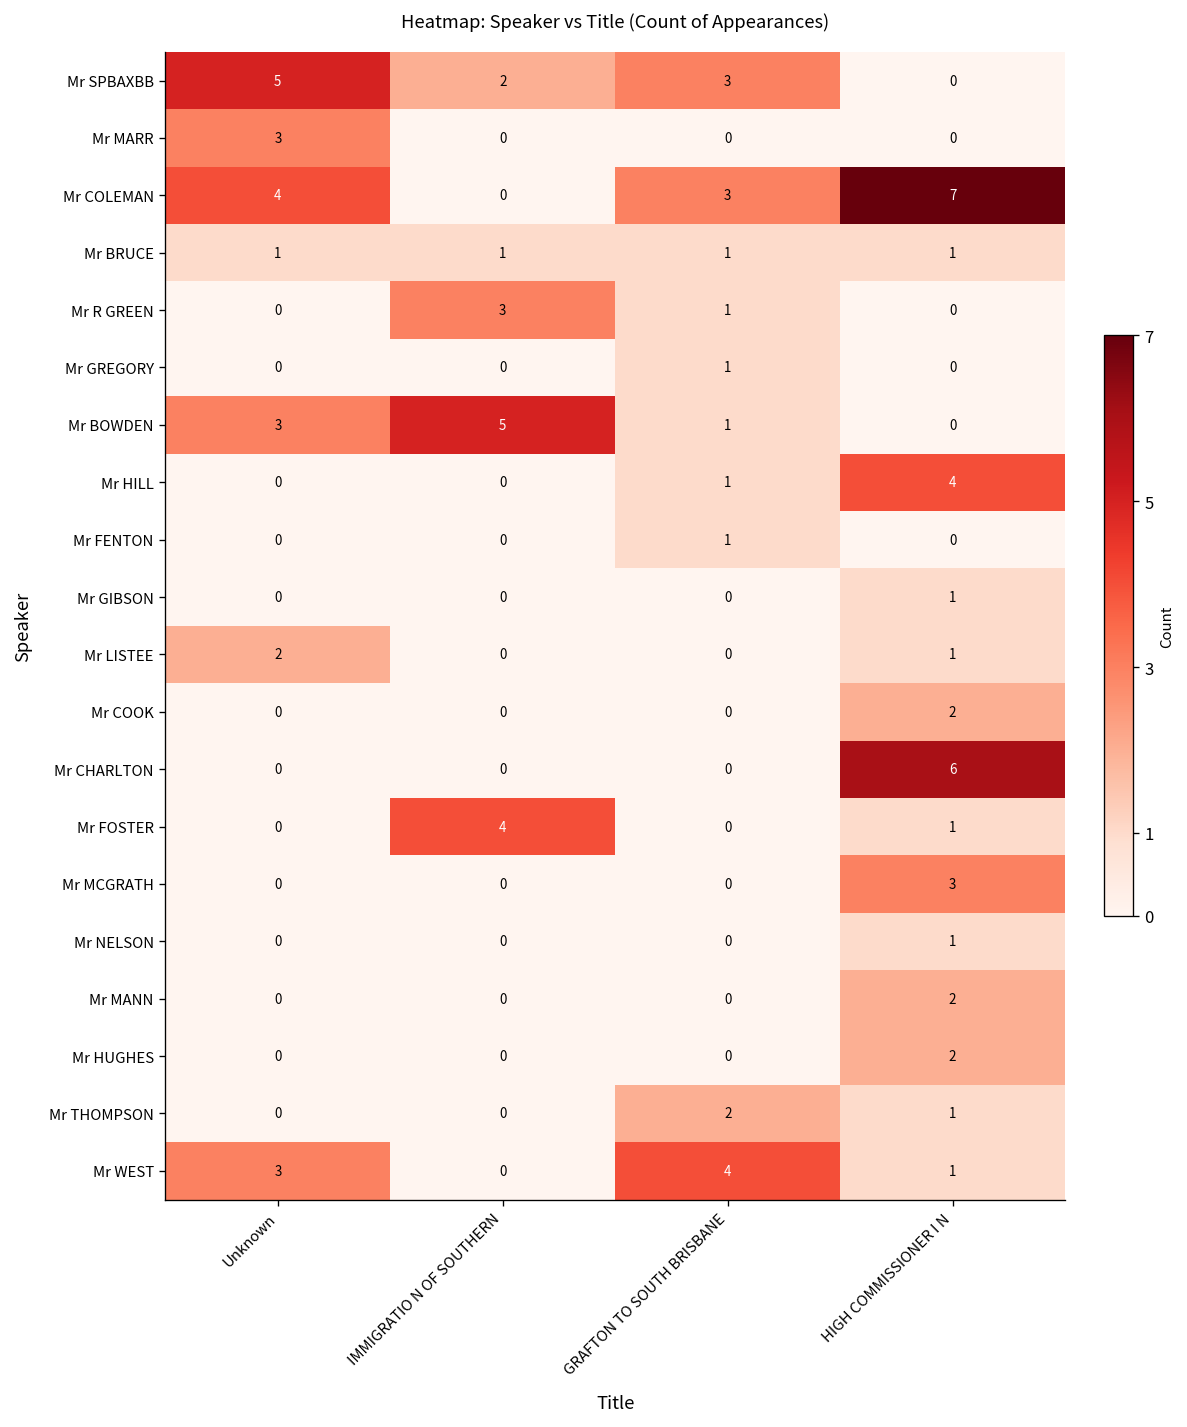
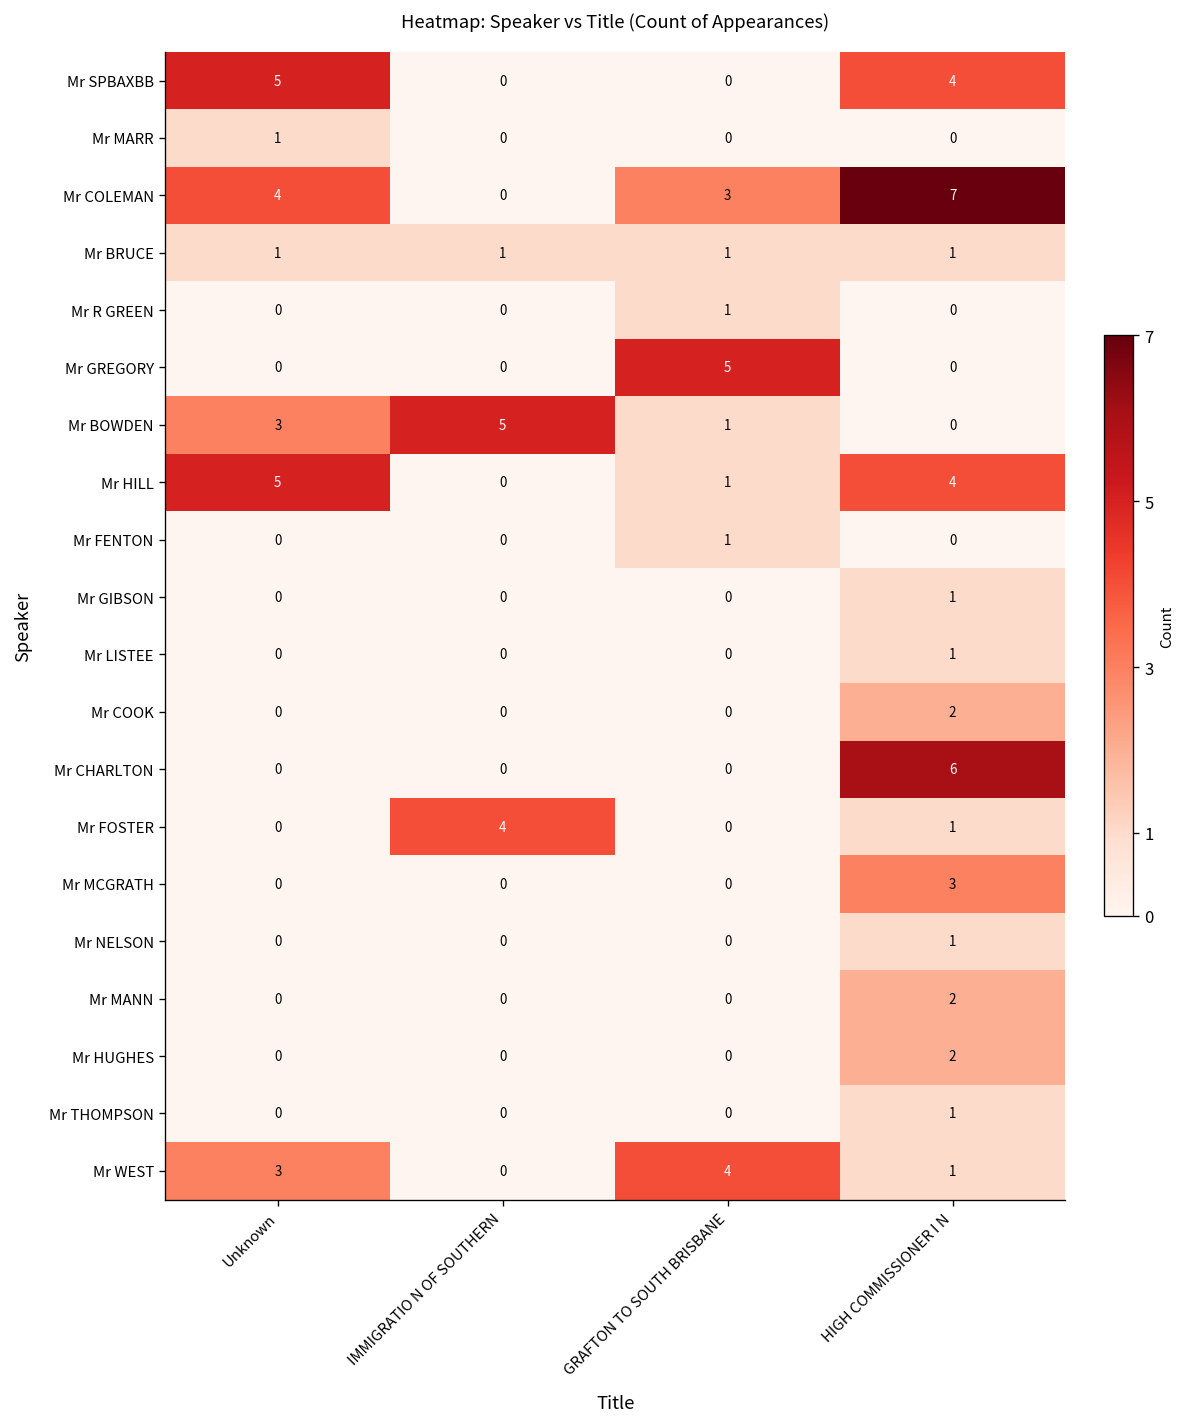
  {
    "Mr SPBAXBB": {
      "Unknown": 5,
-     "IMMIGRATIO N OF SOUTHERN": 2,
-     "GRAFTON TO SOUTH BRISBANE": 3,
-     "HIGH COMMISSIONER I N": 0
+     "IMMIGRATIO N OF SOUTHERN": 0,
+     "GRAFTON TO SOUTH BRISBANE": 0,
+     "HIGH COMMISSIONER I N": 4
    },
    "Mr MARR": {
-     "Unknown": 3,
+     "Unknown": 1,
      "IMMIGRATIO N OF SOUTHERN": 0,
      "GRAFTON TO SOUTH BRISBANE": 0,
      "HIGH COMMISSIONER I N": 0
    },
    "Mr COLEMAN": {
      "Unknown": 4,
      "IMMIGRATIO N OF SOUTHERN": 0,
      "GRAFTON TO SOUTH BRISBANE": 3,
      "HIGH COMMISSIONER I N": 7
    },
    "Mr BRUCE": {
      "Unknown": 1,
      "IMMIGRATIO N OF SOUTHERN": 1,
      "GRAFTON TO SOUTH BRISBANE": 1,
      "HIGH COMMISSIONER I N": 1
    },
    "Mr R GREEN": {
      "Unknown": 0,
-     "IMMIGRATIO N OF SOUTHERN": 3,
+     "IMMIGRATIO N OF SOUTHERN": 0,
      "GRAFTON TO SOUTH BRISBANE": 1,
      "HIGH COMMISSIONER I N": 0
    },
    "Mr GREGORY": {
      "Unknown": 0,
      "IMMIGRATIO N OF SOUTHERN": 0,
-     "GRAFTON TO SOUTH BRISBANE": 1,
+     "GRAFTON TO SOUTH BRISBANE": 5,
      "HIGH COMMISSIONER I N": 0
    },
    "Mr BOWDEN": {
      "Unknown": 3,
      "IMMIGRATIO N OF SOUTHERN": 5,
      "GRAFTON TO SOUTH BRISBANE": 1,
      "HIGH COMMISSIONER I N": 0
    },
    "Mr HILL": {
-     "Unknown": 0,
+     "Unknown": 5,
      "IMMIGRATIO N OF SOUTHERN": 0,
      "GRAFTON TO SOUTH BRISBANE": 1,
      "HIGH COMMISSIONER I N": 4
    },
    "Mr FENTON": {
      "Unknown": 0,
      "IMMIGRATIO N OF SOUTHERN": 0,
      "GRAFTON TO SOUTH BRISBANE": 1,
      "HIGH COMMISSIONER I N": 0
    },
    "Mr GIBSON": {
      "Unknown": 0,
      "IMMIGRATIO N OF SOUTHERN": 0,
      "GRAFTON TO SOUTH BRISBANE": 0,
      "HIGH COMMISSIONER I N": 1
    },
    "Mr LISTEE": {
-     "Unknown": 2,
+     "Unknown": 0,
      "IMMIGRATIO N OF SOUTHERN": 0,
      "GRAFTON TO SOUTH BRISBANE": 0,
      "HIGH COMMISSIONER I N": 1
    },
    "Mr COOK": {
      "Unknown": 0,
      "IMMIGRATIO N OF SOUTHERN": 0,
      "GRAFTON TO SOUTH BRISBANE": 0,
      "HIGH COMMISSIONER I N": 2
    },
    "Mr CHARLTON": {
      "Unknown": 0,
      "IMMIGRATIO N OF SOUTHERN": 0,
      "GRAFTON TO SOUTH BRISBANE": 0,
      "HIGH COMMISSIONER I N": 6
    },
    "Mr FOSTER": {
      "Unknown": 0,
      "IMMIGRATIO N OF SOUTHERN": 4,
      "GRAFTON TO SOUTH BRISBANE": 0,
      "HIGH COMMISSIONER I N": 1
    },
    "Mr MCGRATH": {
      "Unknown": 0,
      "IMMIGRATIO N OF SOUTHERN": 0,
      "GRAFTON TO SOUTH BRISBANE": 0,
      "HIGH COMMISSIONER I N": 3
    },
    "Mr NELSON": {
      "Unknown": 0,
      "IMMIGRATIO N OF SOUTHERN": 0,
      "GRAFTON TO SOUTH BRISBANE": 0,
      "HIGH COMMISSIONER I N": 1
    },
    "Mr MANN": {
      "Unknown": 0,
      "IMMIGRATIO N OF SOUTHERN": 0,
      "GRAFTON TO SOUTH BRISBANE": 0,
      "HIGH COMMISSIONER I N": 2
    },
    "Mr HUGHES": {
      "Unknown": 0,
      "IMMIGRATIO N OF SOUTHERN": 0,
      "GRAFTON TO SOUTH BRISBANE": 0,
      "HIGH COMMISSIONER I N": 2
    },
    "Mr THOMPSON": {
      "Unknown": 0,
      "IMMIGRATIO N OF SOUTHERN": 0,
-     "GRAFTON TO SOUTH BRISBANE": 2,
+     "GRAFTON TO SOUTH BRISBANE": 0,
      "HIGH COMMISSIONER I N": 1
    },
    "Mr WEST": {
      "Unknown": 3,
      "IMMIGRATIO N OF SOUTHERN": 0,
      "GRAFTON TO SOUTH BRISBANE": 4,
      "HIGH COMMISSIONER I N": 1
    }
  }
